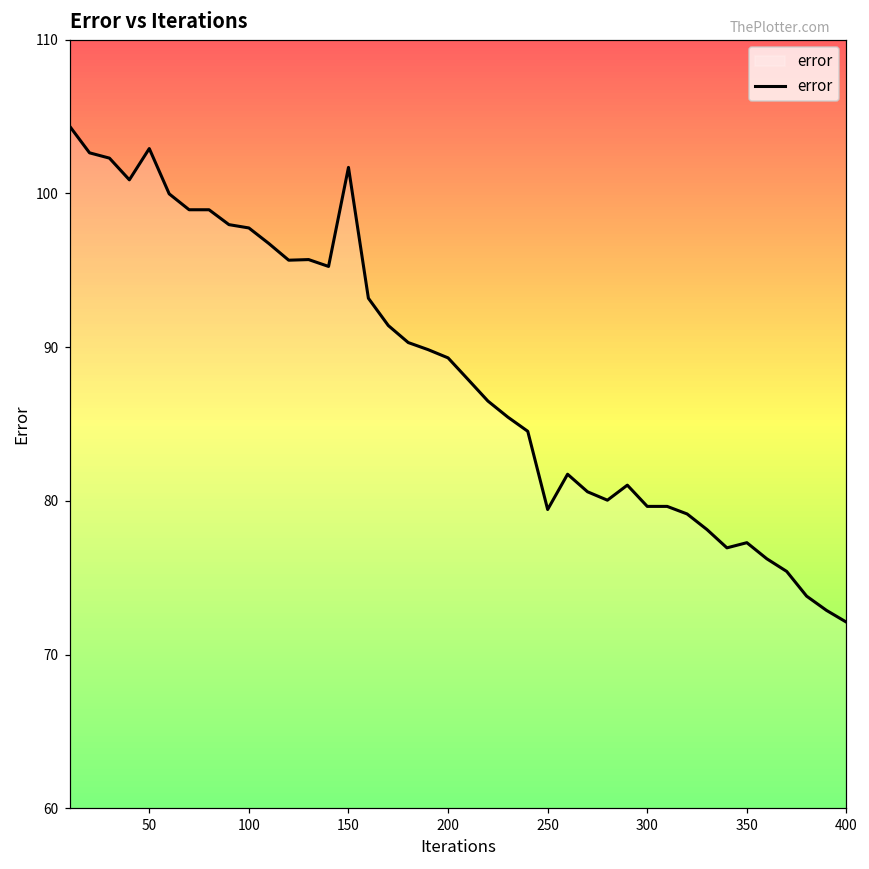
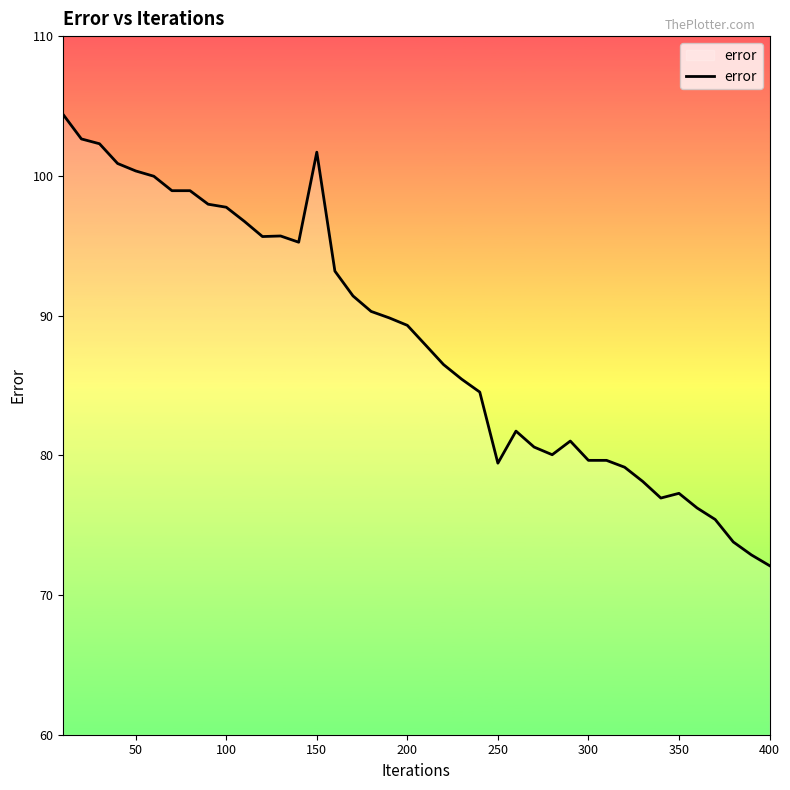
  {
-   "50": 102.9,
+   "50": 100.3,
    "100": 97.8,
    "150": 101.7,
    "200": 89.3,
    "250": 79.4,
    "300": 79.6,
    "350": 77.3,
    "400": 72.1
  }
